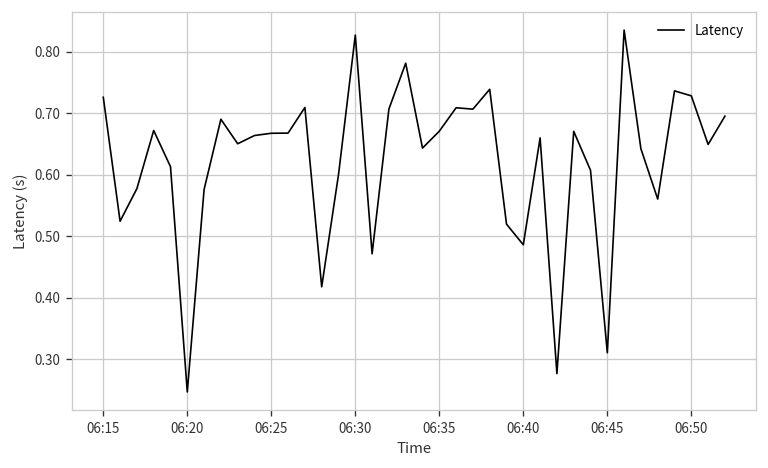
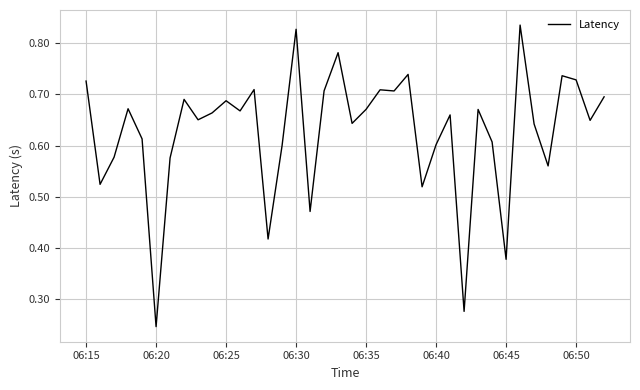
  {
    "06:15": 0.73,
    "06:20": 0.25,
-   "06:25": 0.67,
+   "06:25": 0.69,
    "06:30": 0.83,
    "06:35": 0.67,
-   "06:40": 0.49,
-   "06:45": 0.31,
+   "06:40": 0.60,
+   "06:45": 0.38,
    "06:50": 0.73
  }
